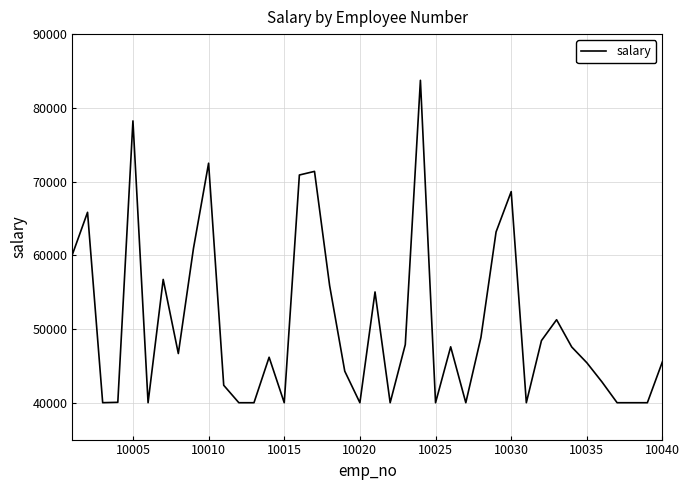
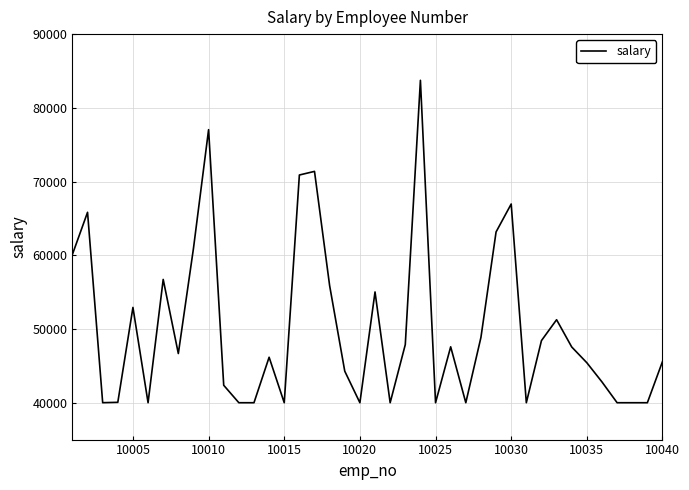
  {
-   "10005": 78000,
-   "10010": 72000,
+   "10005": 53000,
+   "10010": 77000,
    "10015": 40000,
    "10020": 40000,
    "10025": 40000,
-   "10030": 69000,
+   "10030": 67000,
    "10035": 45000,
    "10040": 46000
  }
